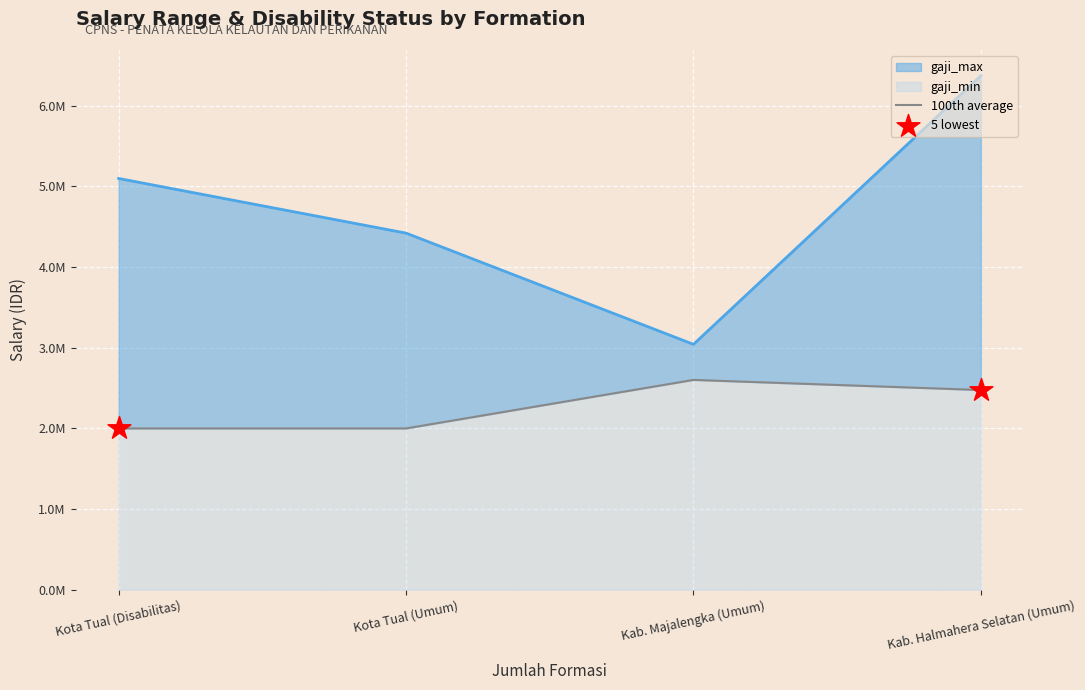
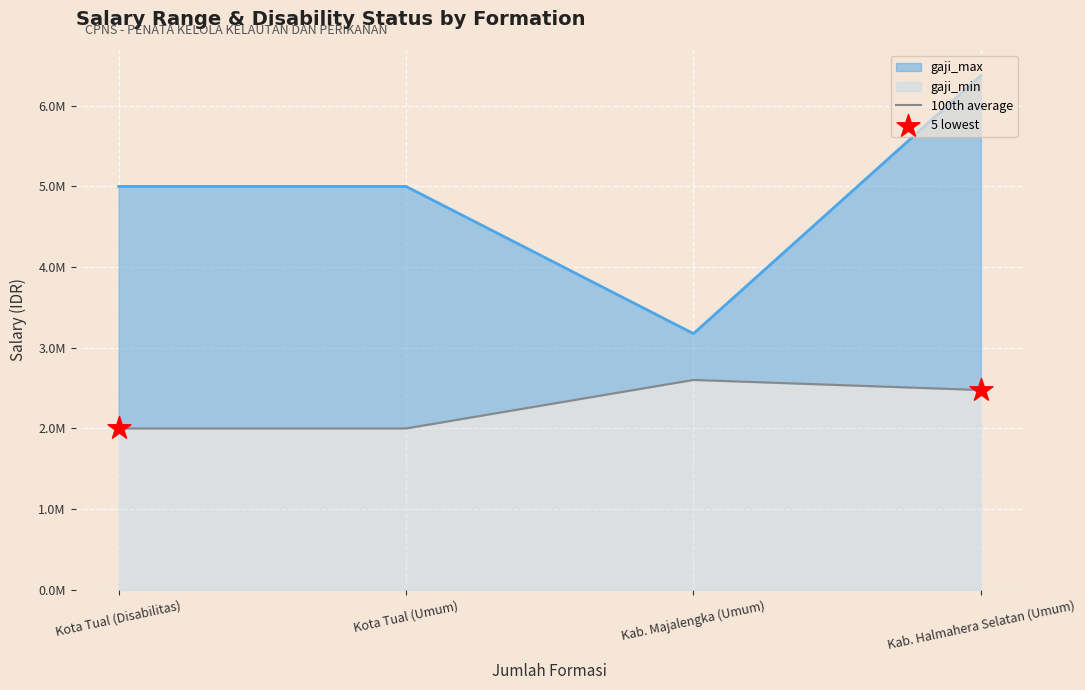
  {
    "gaji_max": {
-     "Kota Tual (Disabilitas)": 5100000,
-     "Kota Tual (Umum)": 4400000,
-     "Kab. Majalengka (Umum)": 3000000
+     "Kota Tual (Disabilitas)": 5000000,
+     "Kota Tual (Umum)": 5000000,
+     "Kab. Majalengka (Umum)": 3200000
    },
    "gaji_min": {
      "Kota Tual (Umum)": 2000000,
      "Kab. Majalengka (Umum)": 2600000
    }
  }
